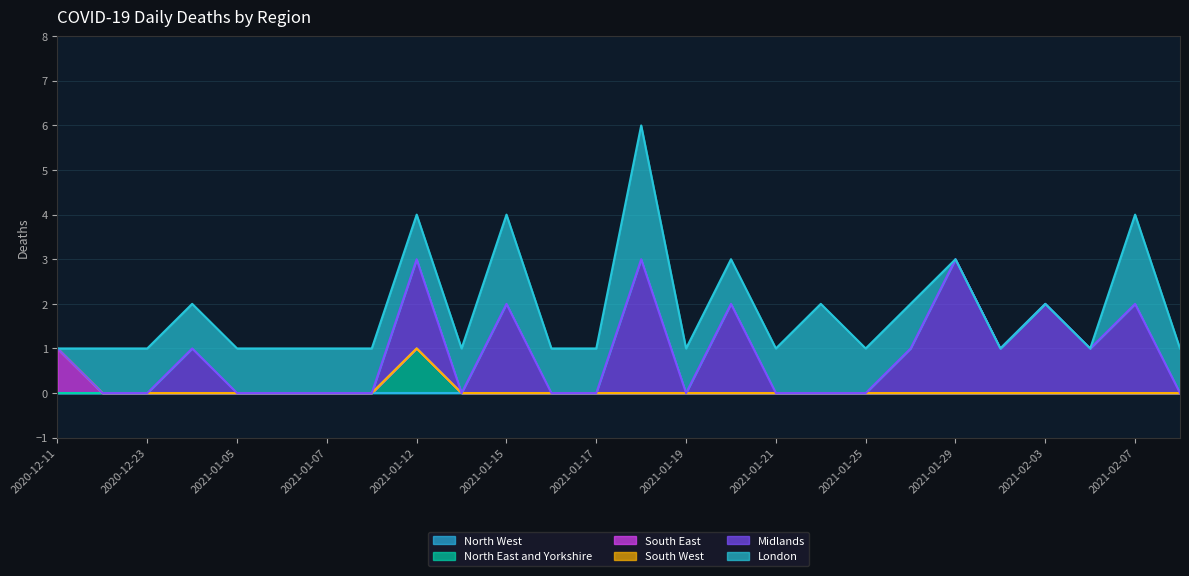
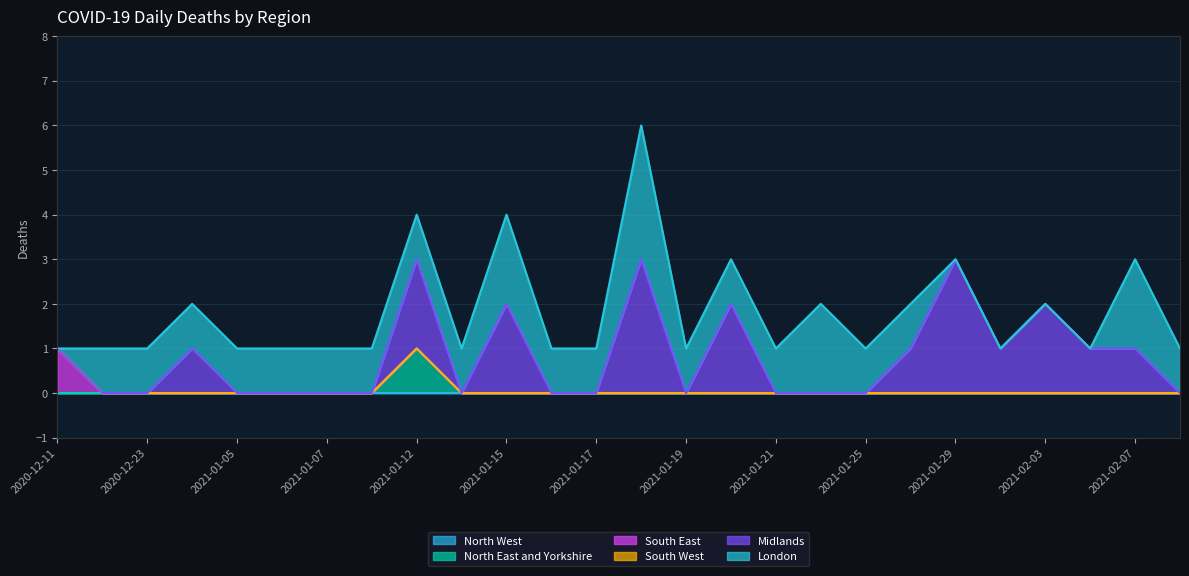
  {
    "Midlands": {
      "2021-01-12": 3,
      "2021-01-15": 2,
-     "2021-02-07": 2
+     "2021-02-07": 1
    }
  }
